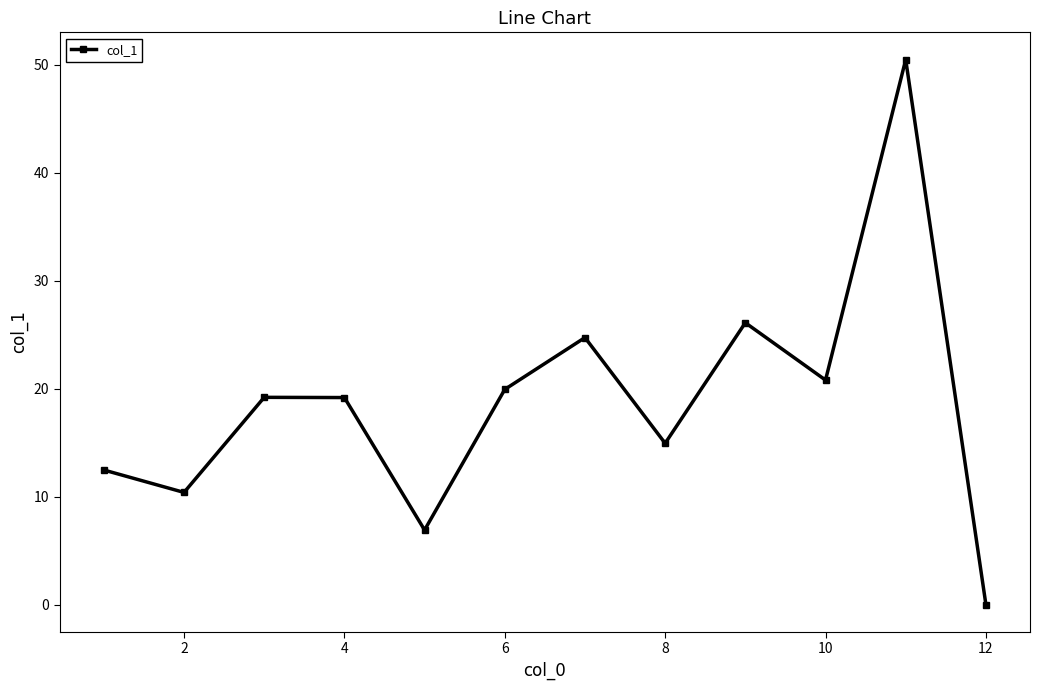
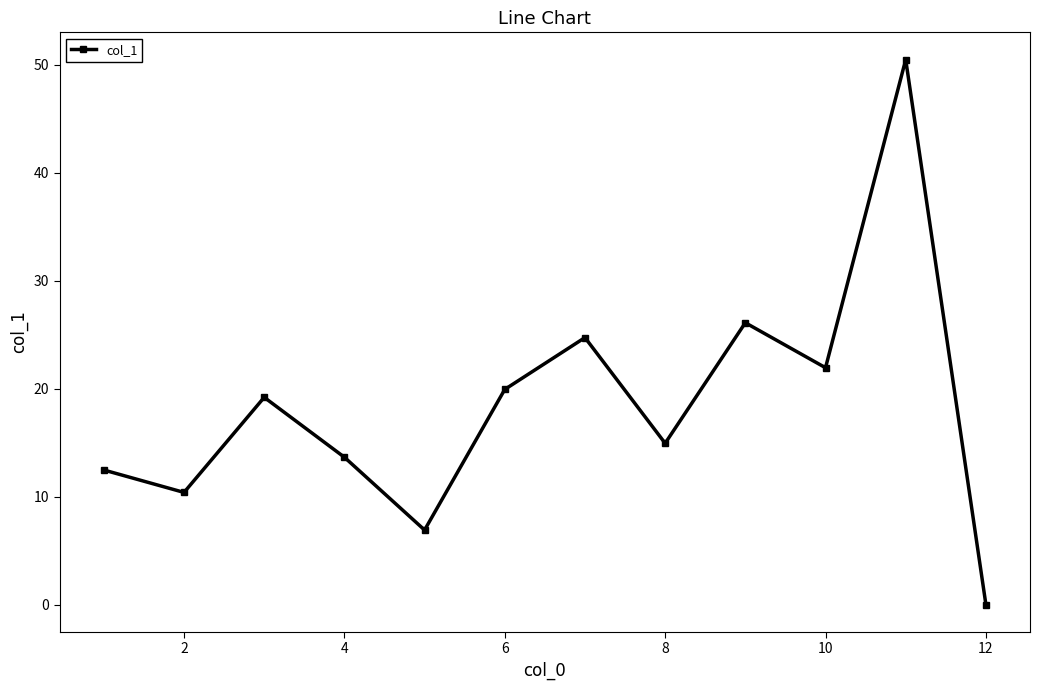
  {
    "2": 10.4,
-   "4": 19.2,
+   "4": 13.6,
    "6": 19.9,
    "8": 14.9,
-   "10": 20.8,
+   "10": 21.9,
    "12": 0.0
  }
